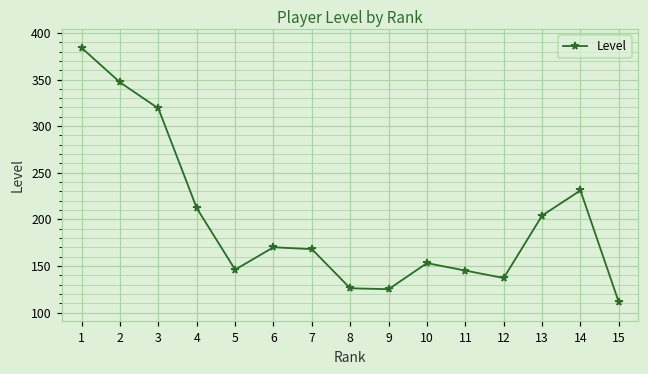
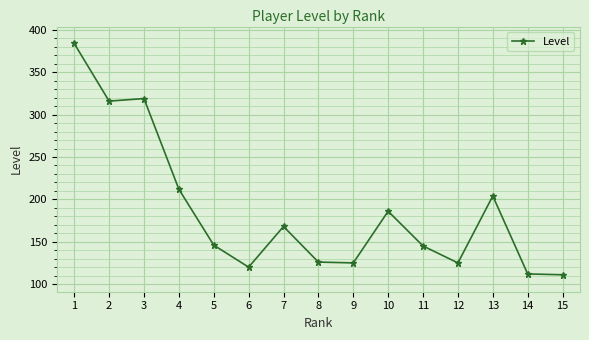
  {
    "1": 380,
-   "2": 350,
+   "2": 320,
    "3": 320,
    "4": 210,
    "5": 150,
-   "6": 170,
+   "6": 120,
    "7": 170,
    "8": 130,
    "9": 130,
-   "10": 150,
+   "10": 190,
    "11": 150,
-   "12": 140,
+   "12": 130,
    "13": 200,
-   "14": 230,
+   "14": 110,
    "15": 110
  }
